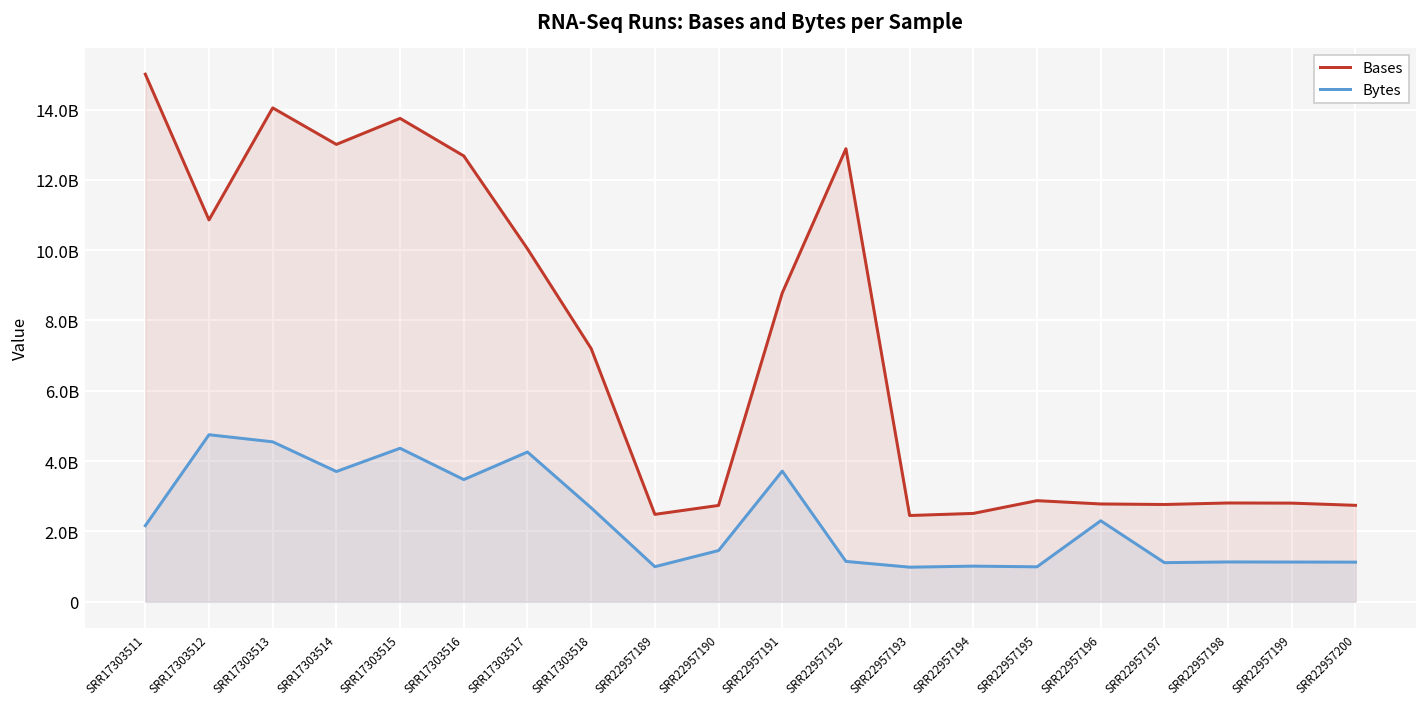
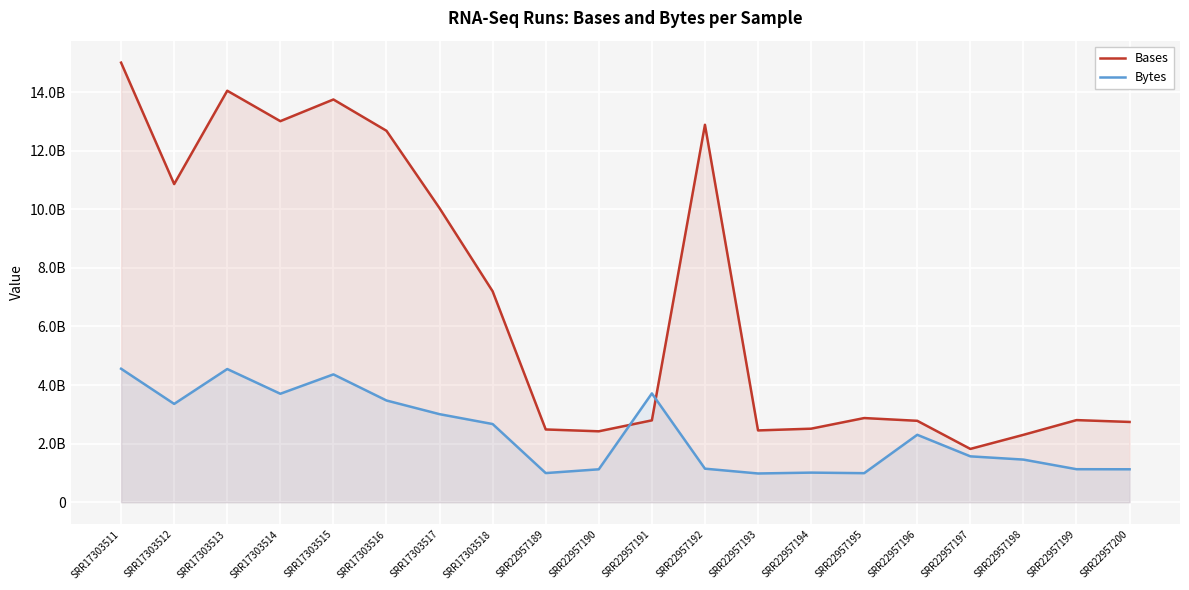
  {
    "Bases": {
      "SRR17303511": 15000000000,
      "SRR17303512": 10900000000,
      "SRR17303513": 14000000000,
      "SRR17303514": 13000000000,
      "SRR17303515": 13800000000,
      "SRR17303516": 12700000000,
      "SRR17303517": 10000000000,
      "SRR17303518": 7200000000,
      "SRR22957189": 2500000000,
-     "SRR22957190": 2700000000,
-     "SRR22957191": 8800000000,
+     "SRR22957190": 2400000000,
+     "SRR22957191": 2800000000,
      "SRR22957192": 12900000000,
      "SRR22957193": 2500000000,
      "SRR22957194": 2500000000,
      "SRR22957195": 2900000000,
      "SRR22957196": 2800000000,
-     "SRR22957197": 2800000000,
-     "SRR22957198": 2800000000,
+     "SRR22957197": 1800000000,
+     "SRR22957198": 2300000000,
      "SRR22957199": 2800000000,
      "SRR22957200": 2700000000
    },
    "Bytes": {
-     "SRR17303511": 2200000000,
-     "SRR17303512": 4800000000,
+     "SRR17303511": 4600000000,
+     "SRR17303512": 3400000000,
      "SRR17303513": 4500000000,
      "SRR17303514": 3700000000,
      "SRR17303515": 4400000000,
      "SRR17303516": 3500000000,
-     "SRR17303517": 4300000000,
+     "SRR17303517": 3000000000,
      "SRR17303518": 2700000000,
      "SRR22957189": 1000000000,
-     "SRR22957190": 1500000000,
+     "SRR22957190": 1100000000,
      "SRR22957191": 3700000000,
      "SRR22957192": 1100000000,
      "SRR22957193": 1000000000,
      "SRR22957194": 1000000000,
      "SRR22957195": 1000000000,
      "SRR22957196": 2300000000,
-     "SRR22957197": 1100000000,
-     "SRR22957198": 1100000000,
+     "SRR22957197": 1600000000,
+     "SRR22957198": 1500000000,
      "SRR22957199": 1100000000,
      "SRR22957200": 1100000000
    }
  }
